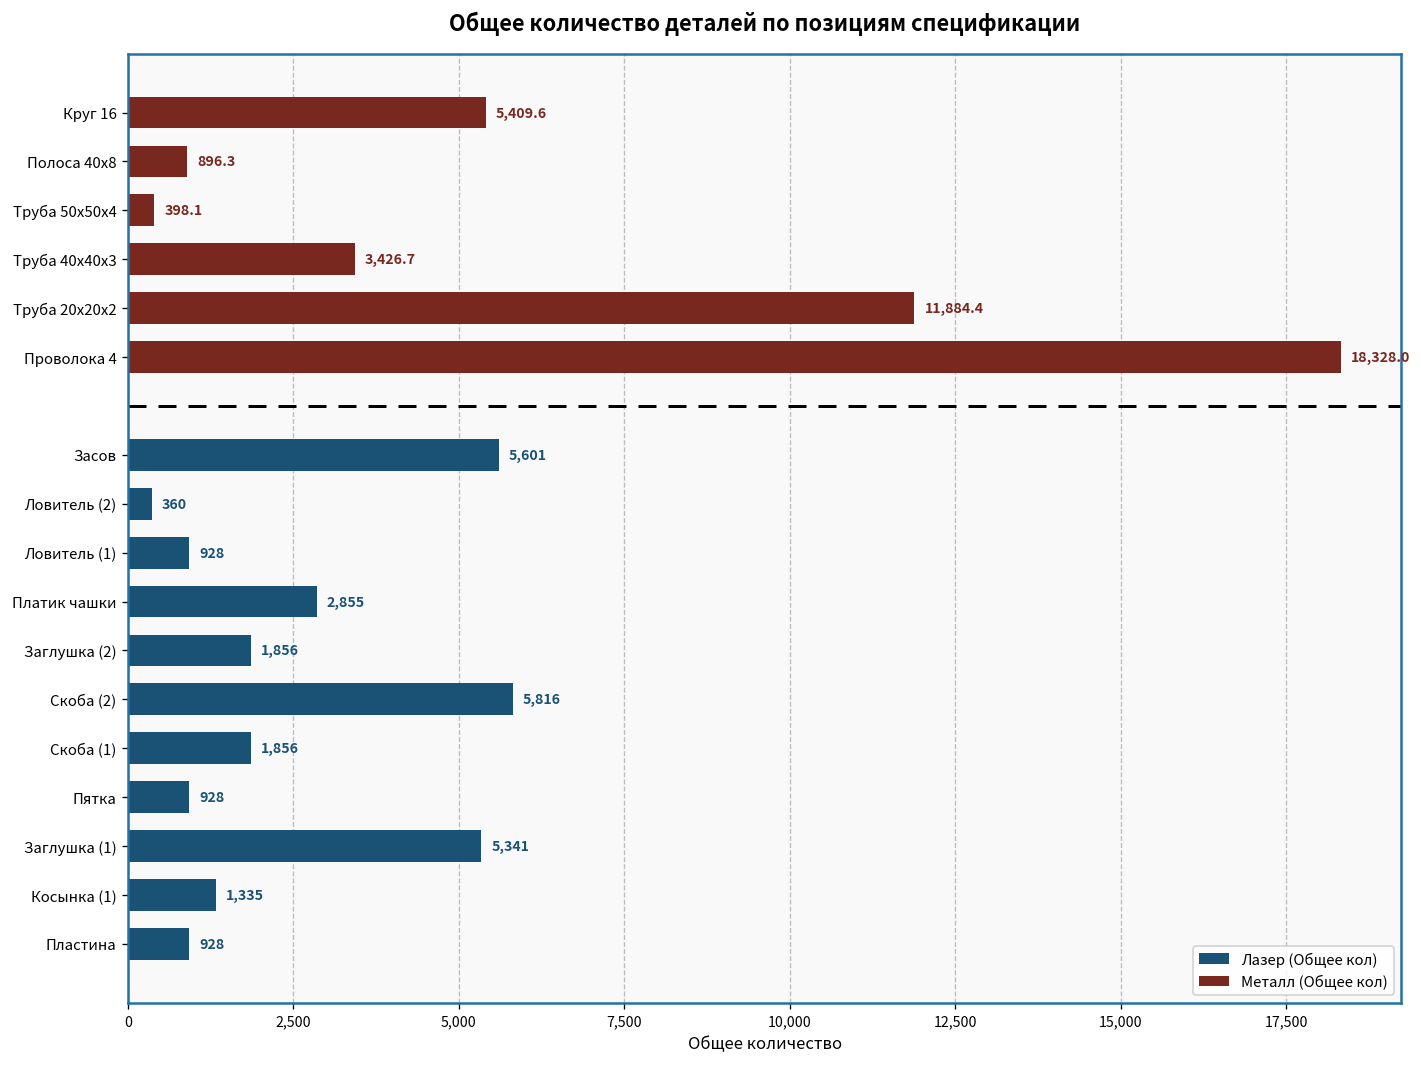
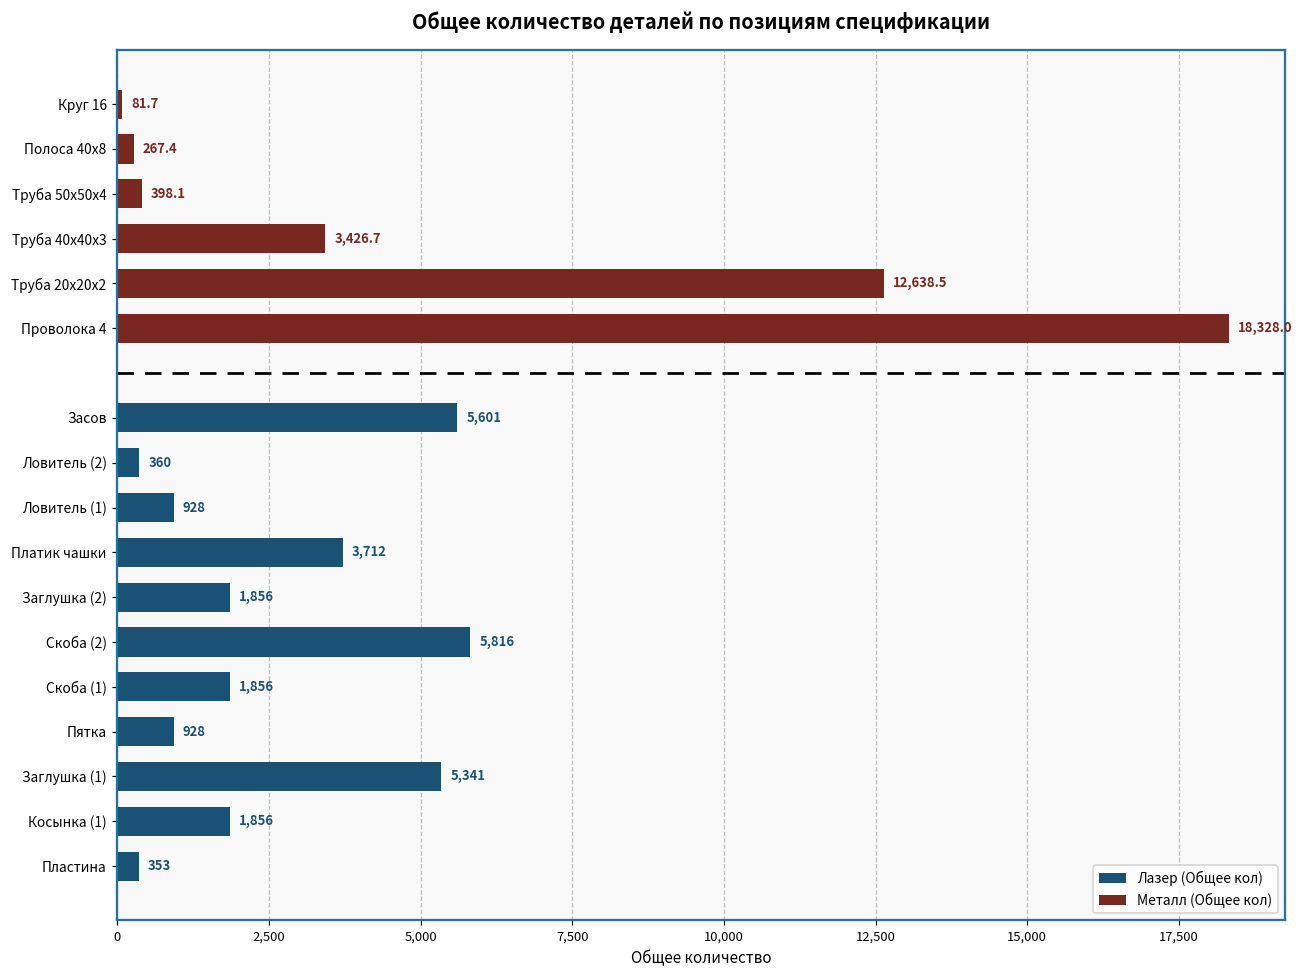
  {
    "Лазер (Общее кол)": {
      "Засов": "5,601",
      "Ловитель (2)": "360",
      "Ловитель (1)": "928",
-     "Платик чашки": "2,855",
+     "Платик чашки": "3,712",
      "Заглушка (2)": "1,856",
      "Скоба (2)": "5,816",
      "Скоба (1)": "1,856",
      "Пятка": "928",
      "Заглушка (1)": "5,341",
-     "Косынка (1)": "1,335",
-     "Пластина": "928"
+     "Косынка (1)": "1,856",
+     "Пластина": "353"
    },
    "Металл (Общее кол)": {
-     "Круг 16": "5,409.6",
-     "Полоса 40х8": "896.3",
+     "Круг 16": "81.7",
+     "Полоса 40х8": "267.4",
      "Труба 50х50х4": "398.1",
      "Труба 40х40х3": "3,426.7",
-     "Труба 20х20х2": "11,884.4",
+     "Труба 20х20х2": "12,638.5",
      "Проволока 4": "18,328.0"
    }
  }
